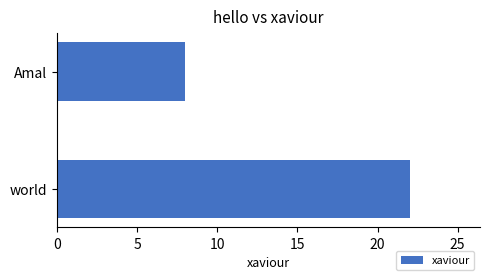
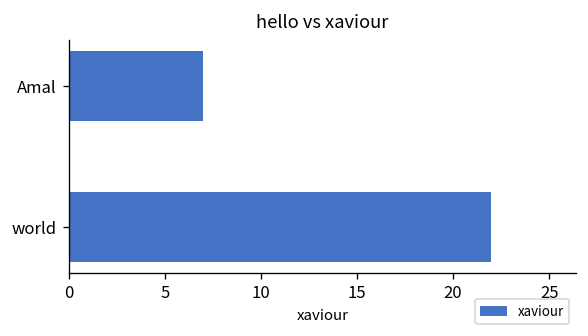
  {
-   "Amal": 8,
+   "Amal": 7,
    "world": 22
  }
